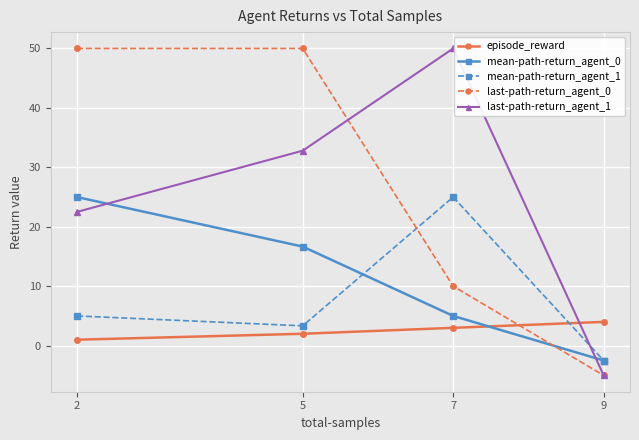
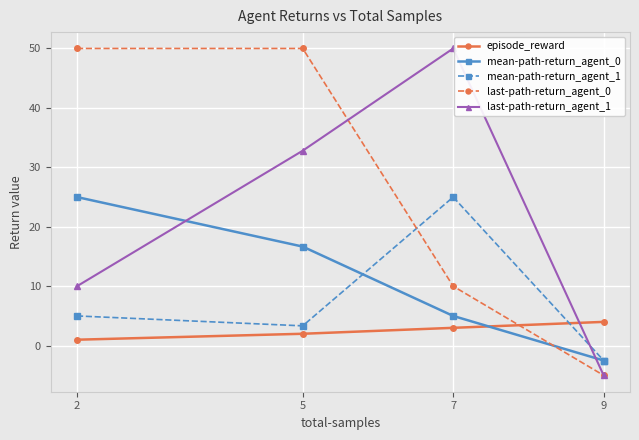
  {
    "last-path-return_agent_1": {
-     "2": 23,
+     "2": 10,
      "5": 33,
      "7": 50
    }
  }
